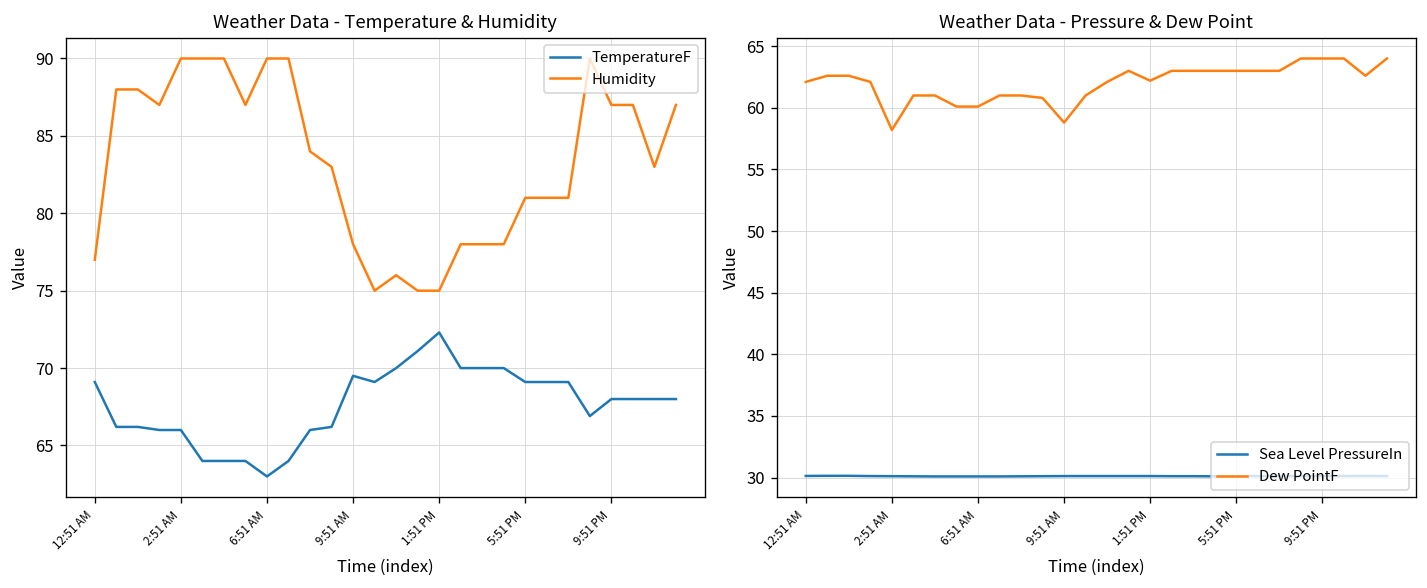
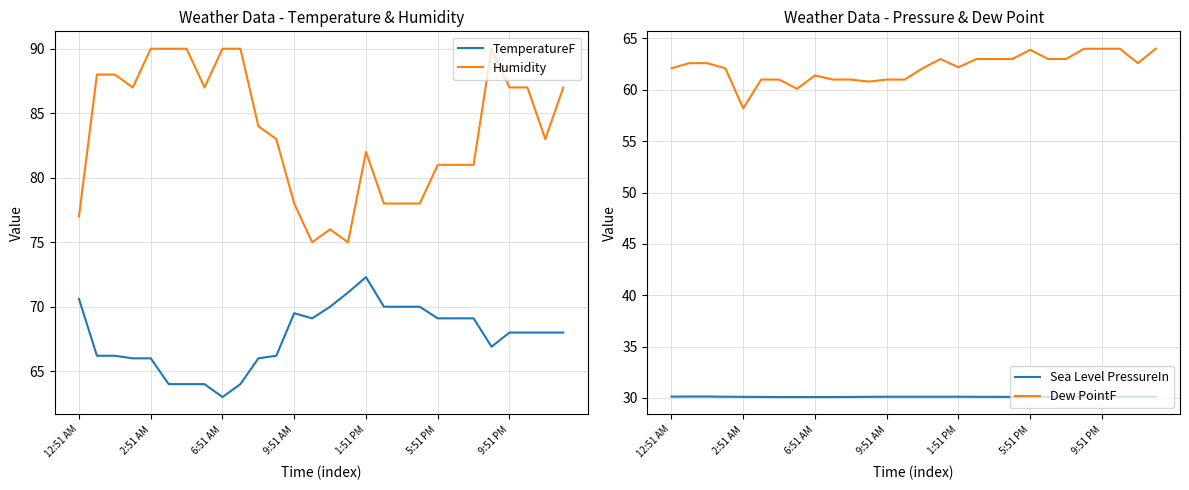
  {
    "Weather Data - Temperature & Humidity": {
      "TemperatureF": {
-       "12:51 AM": 69.1,
+       "12:51 AM": 70.6,
        "2:51 AM": 66.0,
        "6:51 AM": 63.0,
        "9:51 AM": 69.5,
        "1:51 PM": 72.3,
        "5:51 PM": 69.1,
        "9:51 PM": 68.0
      },
      "Humidity": {
        "12:51 AM": 77,
        "2:51 AM": 90,
        "6:51 AM": 90,
        "9:51 AM": 78,
-       "1:51 PM": 75,
+       "1:51 PM": 82,
        "5:51 PM": 81,
        "9:51 PM": 87
      }
    },
    "Weather Data - Pressure & Dew Point": {
      "Sea Level PressureIn": {
        "12:51 AM": 30.1,
        "2:51 AM": 30.1,
        "6:51 AM": 30.1,
        "9:51 AM": 30.1,
        "1:51 PM": 30.1
      },
      "Dew PointF": {
        "12:51 AM": 62.1,
        "2:51 AM": 58.2,
-       "6:51 AM": 60.1,
-       "9:51 AM": 58.8,
+       "6:51 AM": 61.4,
+       "9:51 AM": 61.0,
        "1:51 PM": 62.2,
-       "5:51 PM": 63.0,
+       "5:51 PM": 63.9,
        "9:51 PM": 64.0
      }
    }
  }
